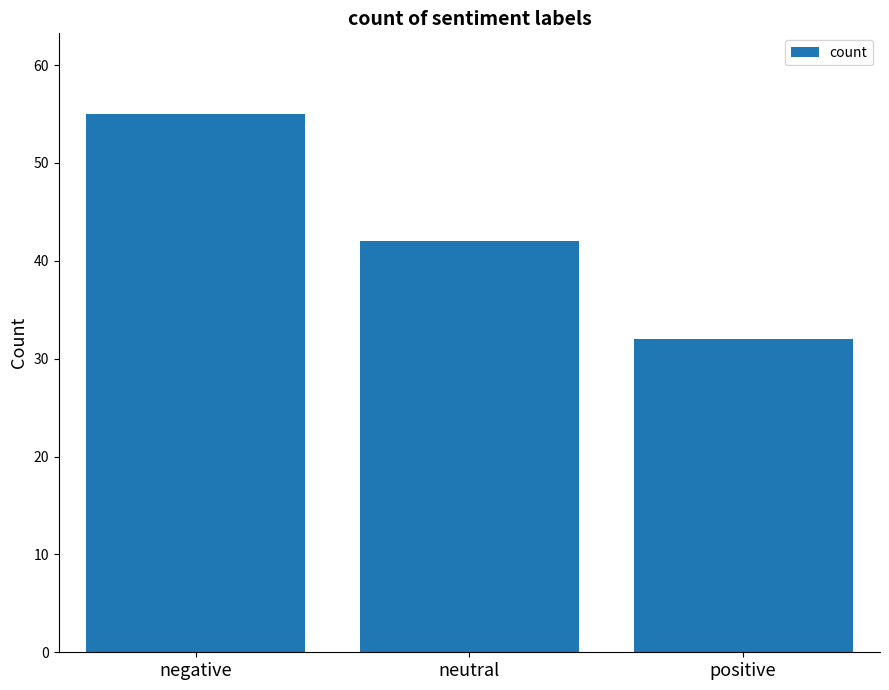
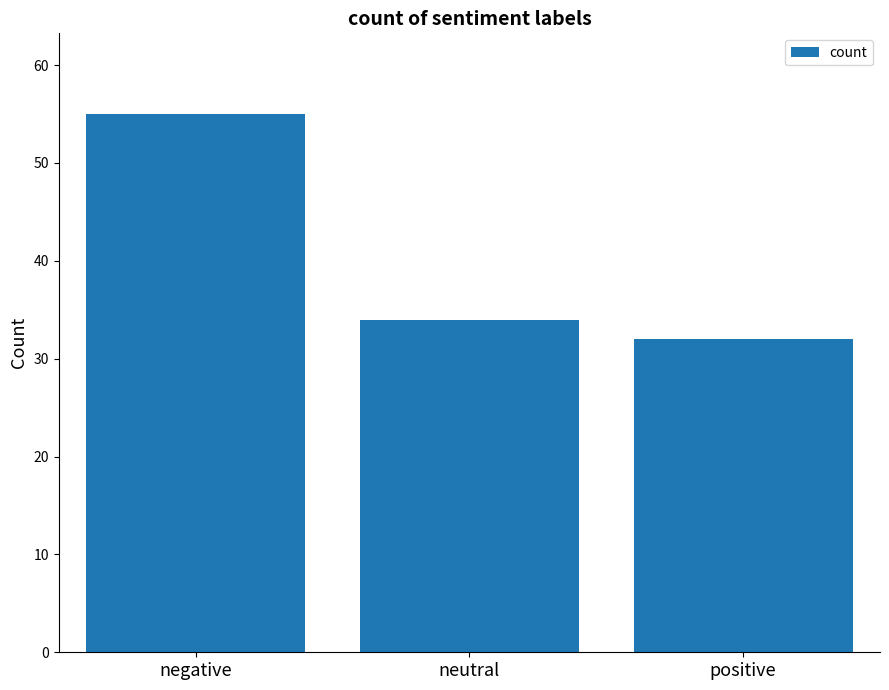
  {
    "negative": 55,
-   "neutral": 42,
+   "neutral": 34,
    "positive": 32
  }
